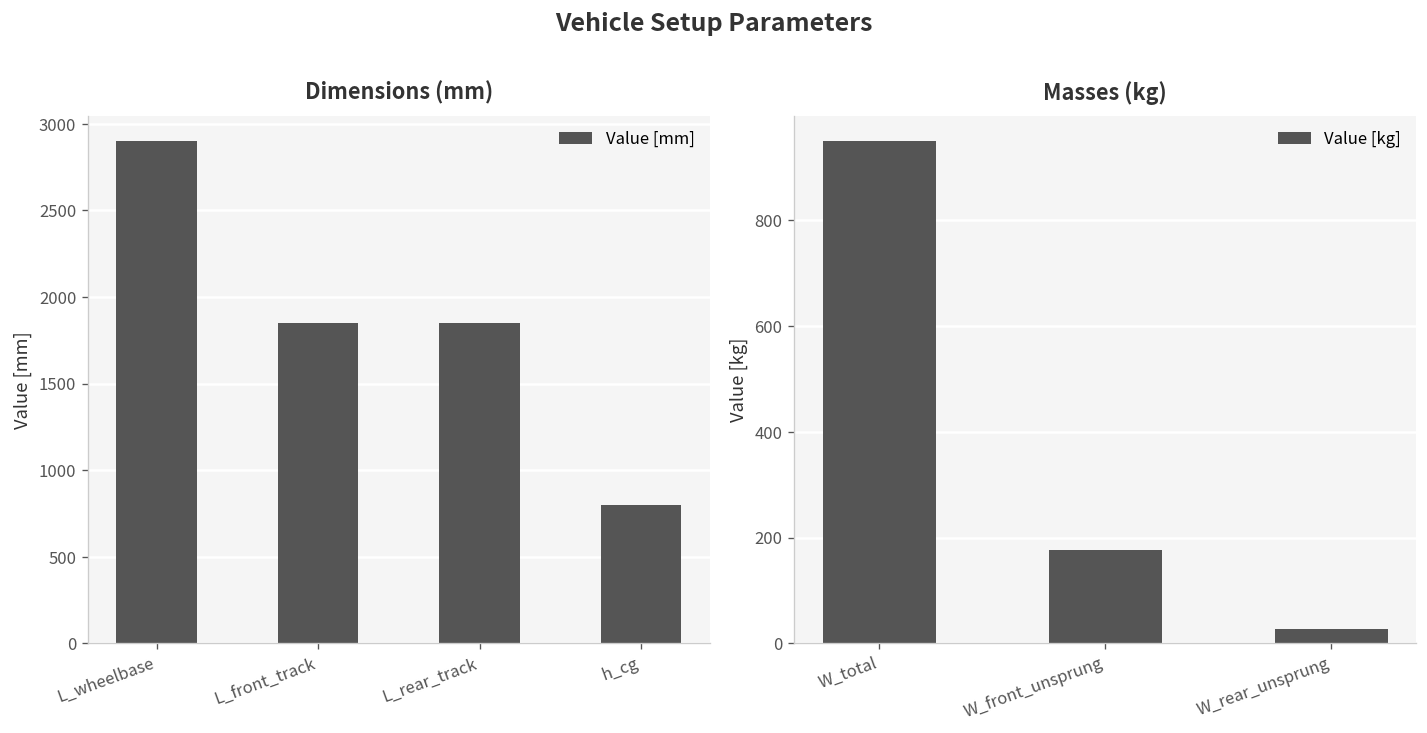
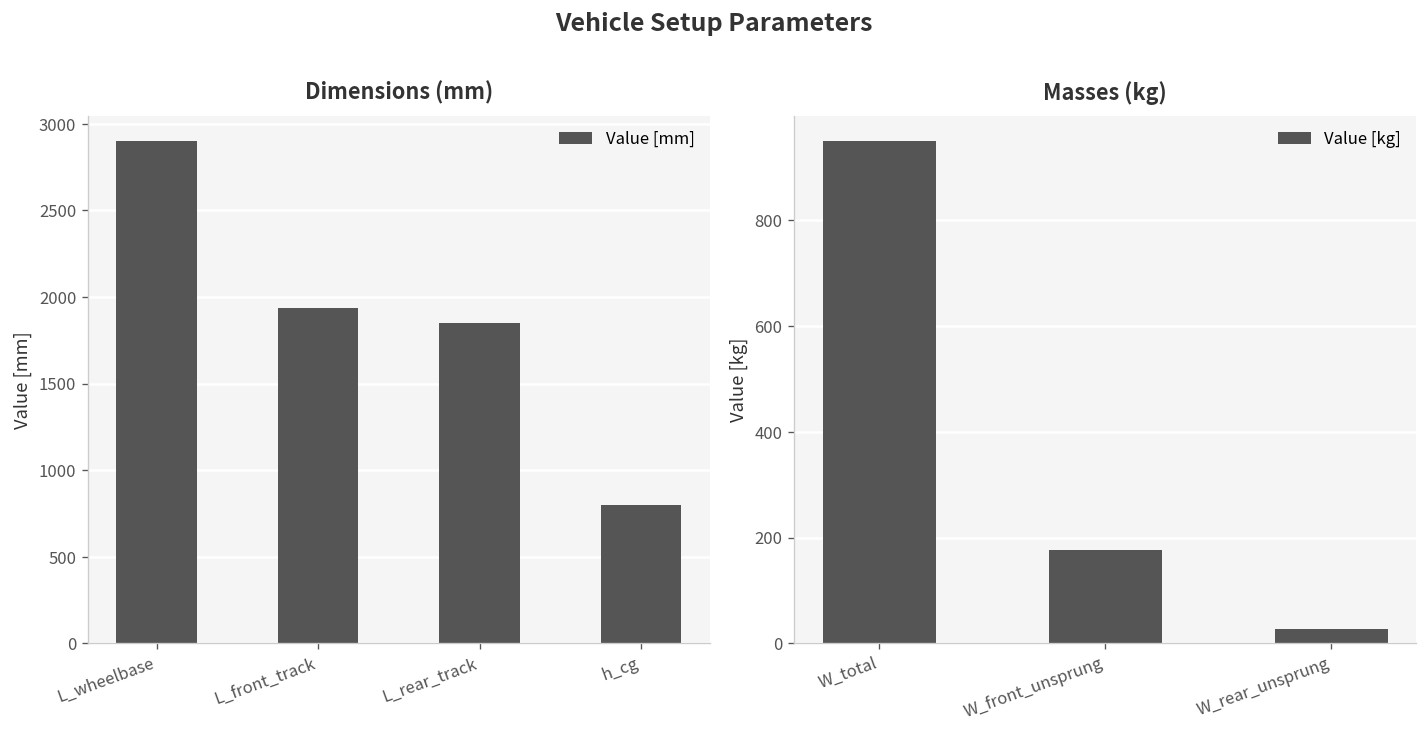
  {
    "Dimensions (mm)": {
      "L_wheelbase": 2900,
-     "L_front_track": 1850,
+     "L_front_track": 1940,
      "L_rear_track": 1850,
      "h_cg": 800
    },
    "Masses (kg)": {
      "W_total": 950,
      "W_front_unsprung": 180,
      "W_rear_unsprung": 30
    }
  }
